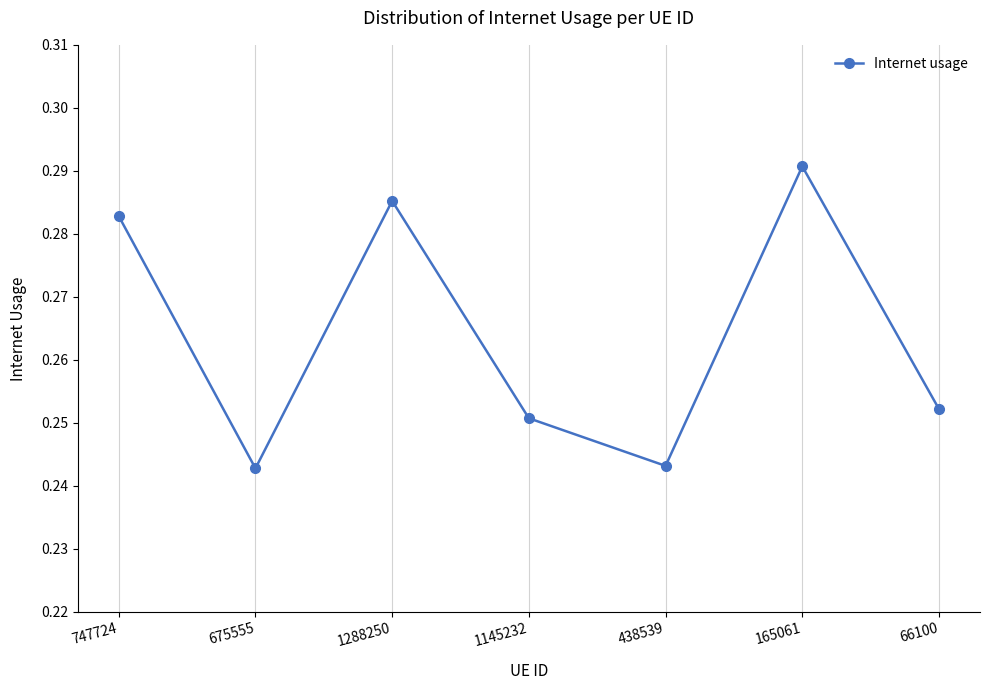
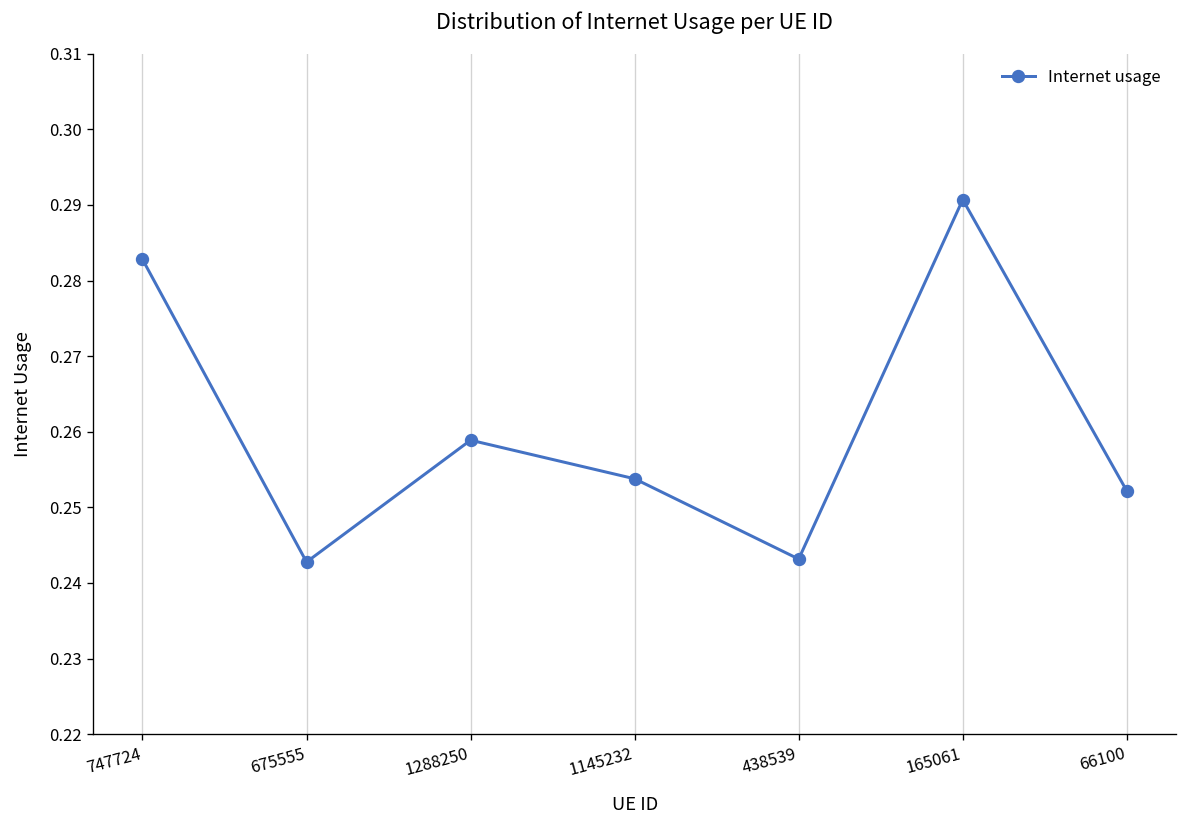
  {
    "747724": 0.283,
    "675555": 0.243,
-   "1288250": 0.285,
-   "1145232": 0.251,
+   "1288250": 0.259,
+   "1145232": 0.254,
    "438539": 0.243,
    "165061": 0.291,
    "66100": 0.252
  }
